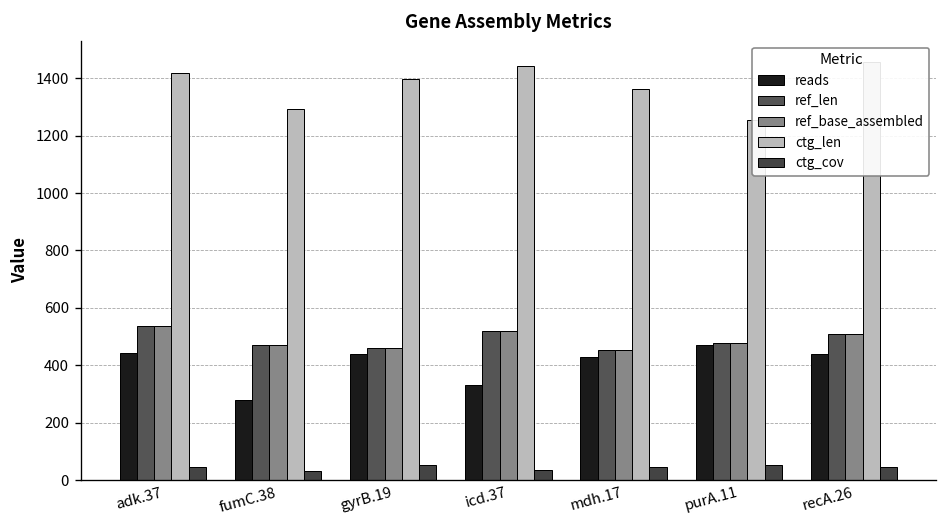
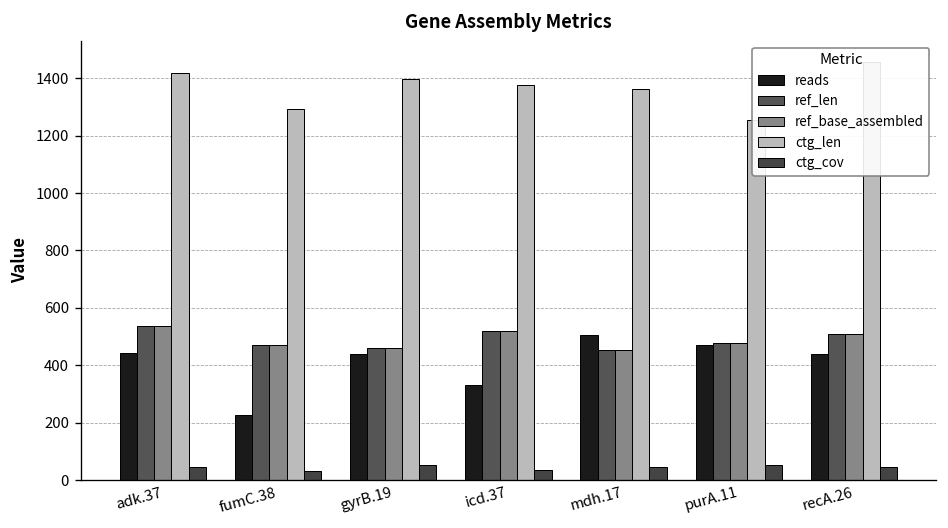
  {
    "reads": {
      "adk.37": 440,
-     "fumC.38": 280,
+     "fumC.38": 230,
      "gyrB.19": 440,
      "icd.37": 330,
-     "mdh.17": 430,
+     "mdh.17": 510,
      "purA.11": 470,
      "recA.26": 440
    },
    "ref_base_assembled": {
      "adk.37": 540,
      "fumC.38": 470,
      "gyrB.19": 460,
      "icd.37": 520,
      "mdh.17": 450,
      "purA.11": 480,
      "recA.26": 510
    },
    "ctg_len": {
      "adk.37": 1420,
      "fumC.38": 1290,
      "gyrB.19": 1400,
-     "icd.37": 1440,
+     "icd.37": 1380,
      "mdh.17": 1360
    }
  }
